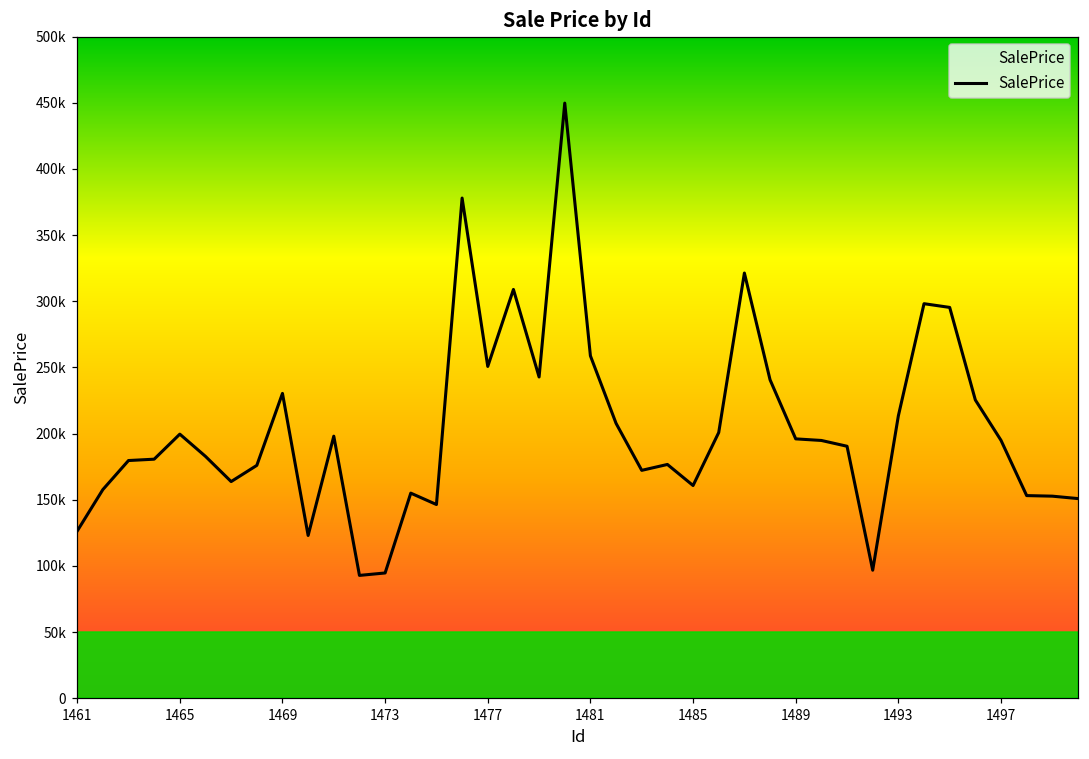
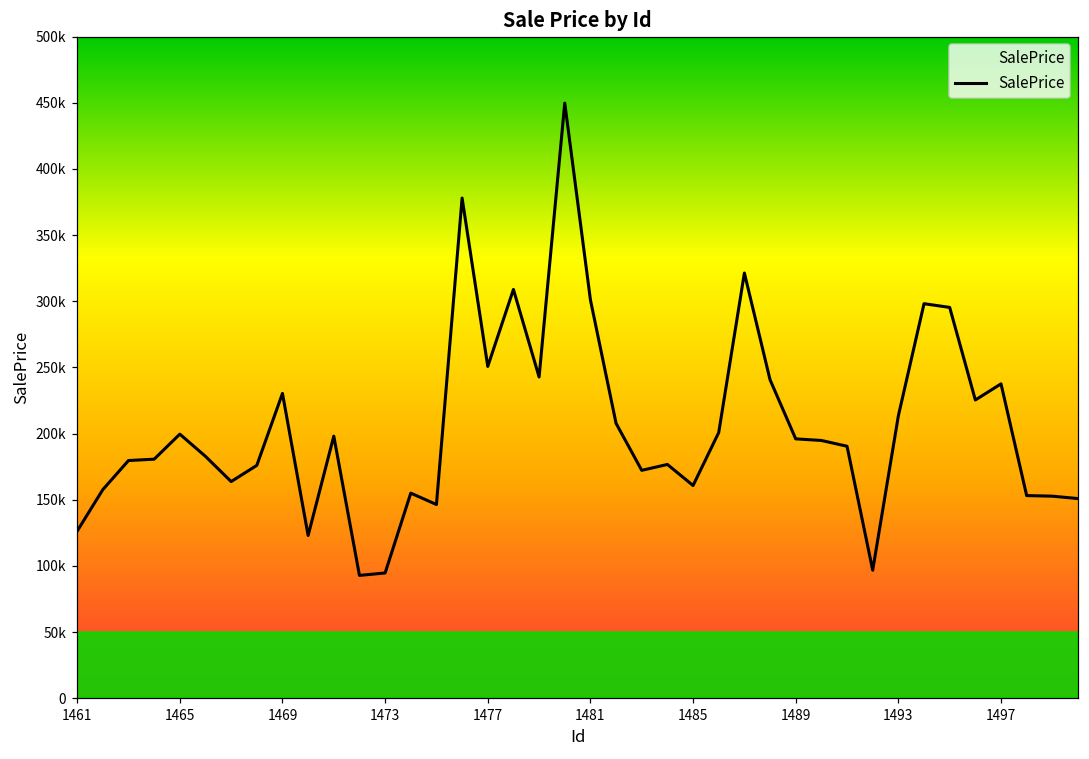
  {
    "1461": 126000,
    "1465": 200000,
    "1469": 230000,
    "1473": 95000,
    "1477": 251000,
-   "1481": 259000,
+   "1481": 301000,
    "1485": 161000,
    "1489": 196000,
    "1493": 213000,
-   "1497": 195000
+   "1497": 238000
  }
